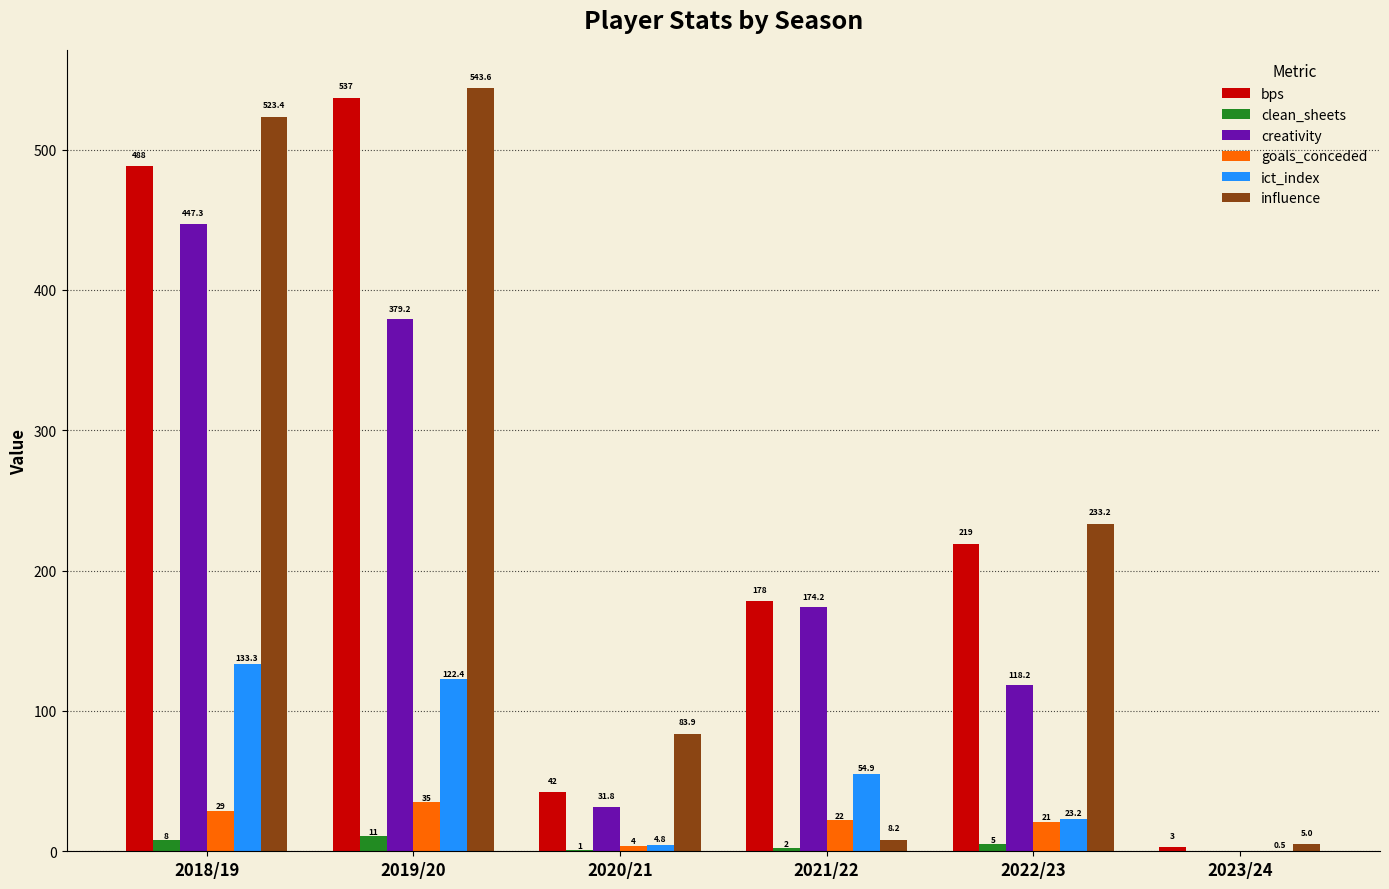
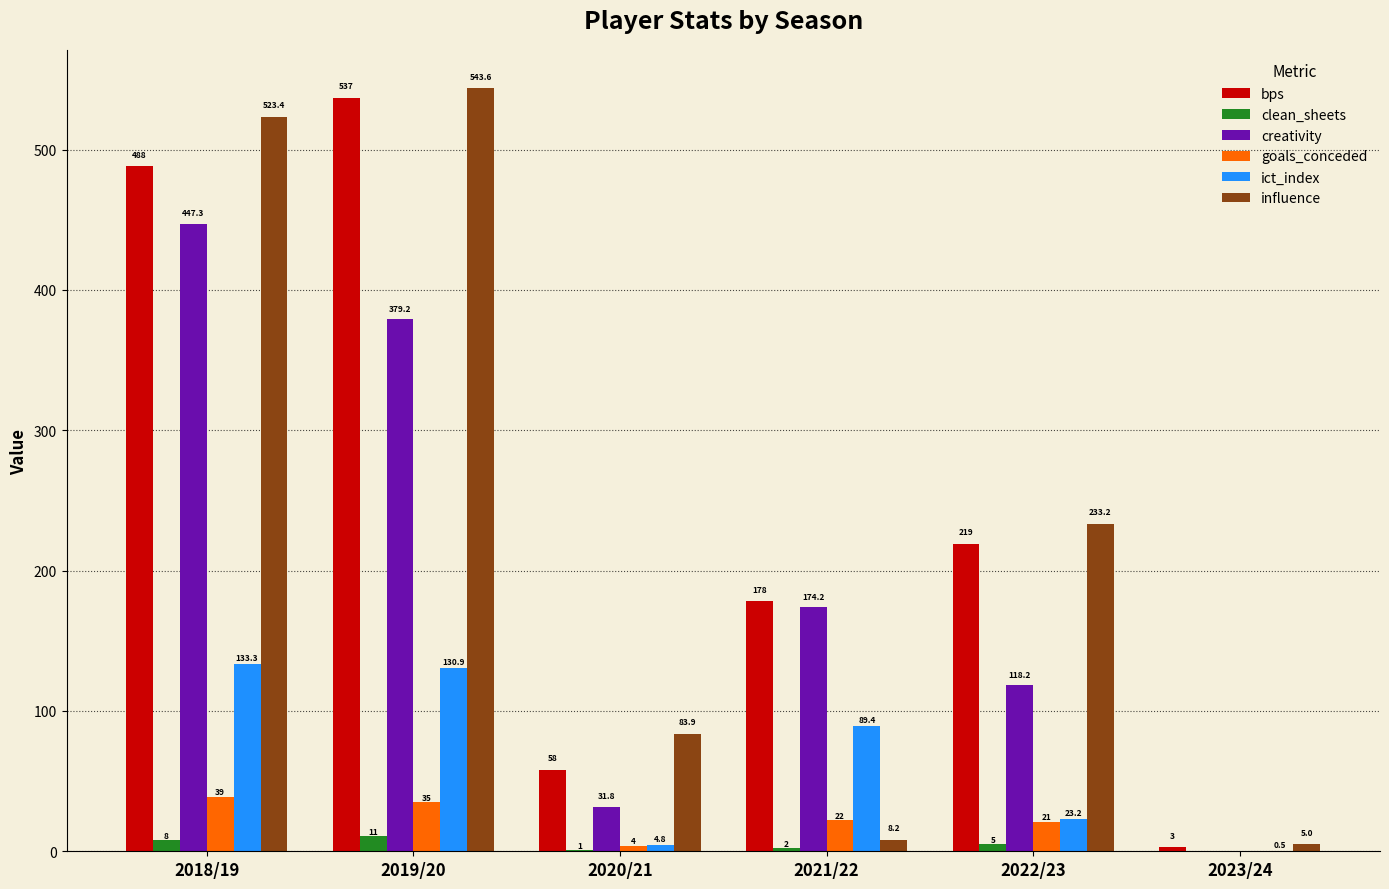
  {
    "bps": {
      "2018/19": 488,
      "2019/20": 537,
-     "2020/21": 42,
+     "2020/21": 58,
      "2021/22": 178,
      "2022/23": 219,
      "2023/24": 3
    },
    "clean_sheets": {
      "2018/19": 8,
      "2019/20": 11,
      "2020/21": 1,
      "2021/22": 2,
      "2022/23": 5
    },
    "creativity": {
      "2018/19": 447.3,
      "2019/20": 379.2,
      "2020/21": 31.8,
      "2021/22": 174.2,
      "2022/23": 118.2
    },
    "goals_conceded": {
-     "2018/19": 29,
+     "2018/19": 39,
      "2019/20": 35,
      "2020/21": 4,
      "2021/22": 22,
      "2022/23": 21
    },
    "ict_index": {
      "2018/19": 133.3,
-     "2019/20": 122.4,
+     "2019/20": 130.9,
      "2020/21": 4.8,
-     "2021/22": 54.9,
+     "2021/22": 89.4,
      "2022/23": 23.2,
      "2023/24": 0.5
    },
    "influence": {
      "2018/19": 523.4,
      "2019/20": 543.6,
      "2020/21": 83.9,
      "2021/22": 8.2,
      "2022/23": 233.2,
      "2023/24": 5.0
    }
  }
